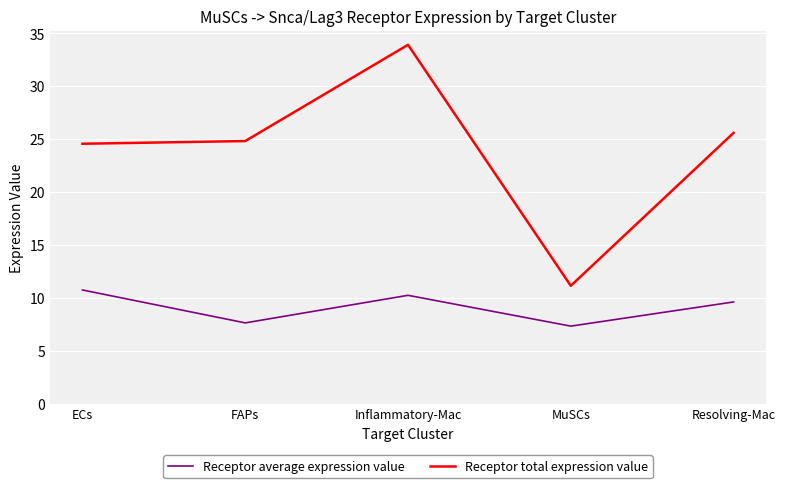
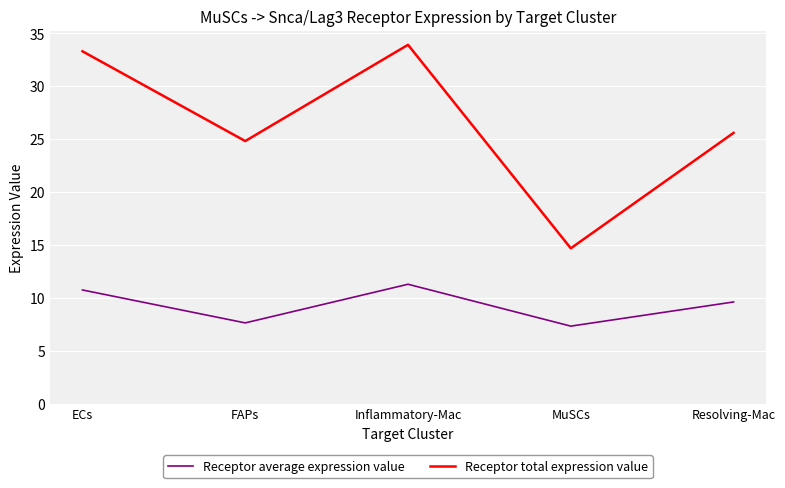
  {
    "Receptor average expression value": {
      "ECs": 10.8,
      "FAPs": 7.7,
-     "Inflammatory-Mac": 10.3,
+     "Inflammatory-Mac": 11.3,
      "MuSCs": 7.4,
      "Resolving-Mac": 9.6
    },
    "Receptor total expression value": {
-     "ECs": 24.6,
+     "ECs": 33.3,
      "FAPs": 24.8,
      "Inflammatory-Mac": 33.9,
-     "MuSCs": 11.2,
+     "MuSCs": 14.7,
      "Resolving-Mac": 25.6
    }
  }
